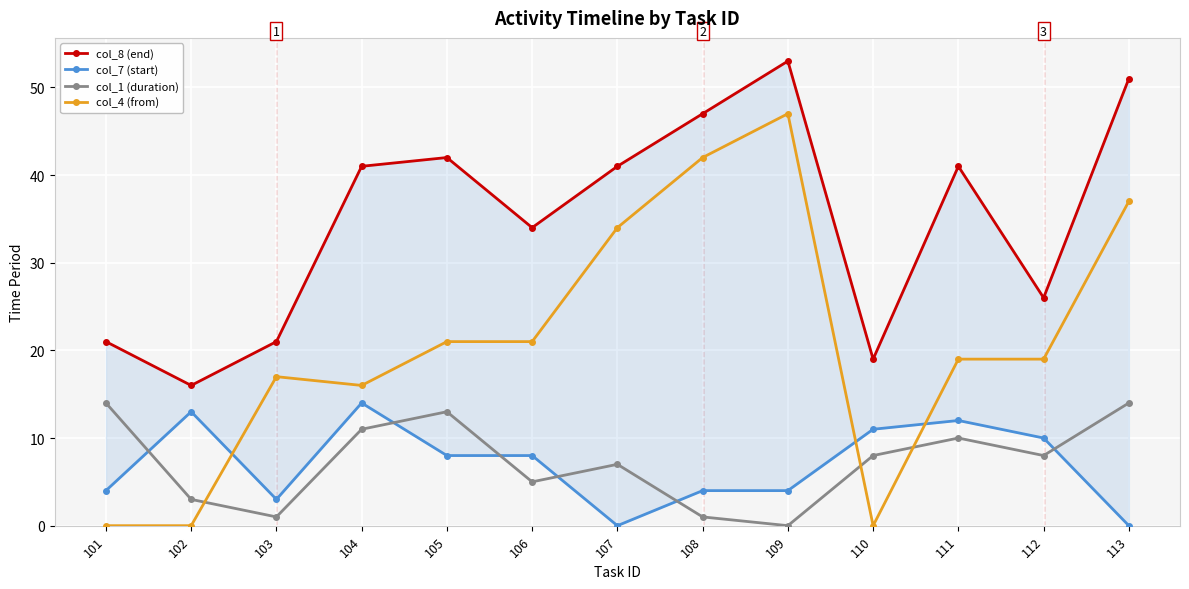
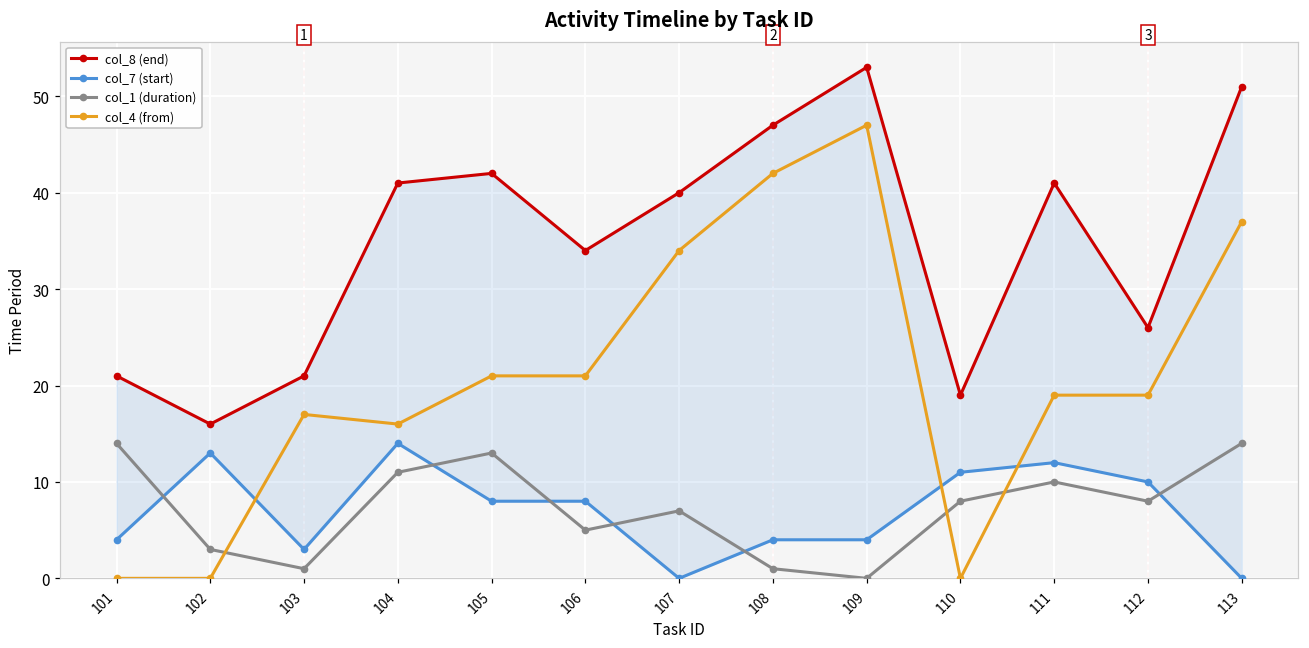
  {
    "col_8 (end)": {
      "101": 21,
      "102": 16,
      "103": 21,
      "104": 41,
      "105": 42,
      "106": 34,
-     "107": 41,
+     "107": 40,
      "108": 47,
      "109": 53,
      "110": 19,
      "111": 41,
      "112": 26,
      "113": 51
    },
    "col_7 (start)": {
      "101": 4,
      "102": 13,
      "103": 3,
      "104": 14,
      "105": 8,
      "106": 8,
      "107": 0,
      "108": 4,
      "109": 4,
      "110": 11,
      "111": 12,
      "112": 10,
      "113": 0
    },
    "col_1 (duration)": {
      "101": 14,
      "102": 3,
      "103": 1,
      "104": 11,
      "105": 13,
      "106": 5,
      "107": 7,
      "108": 1,
      "109": 0,
      "110": 8,
      "111": 10,
      "112": 8,
      "113": 14
    },
    "col_4 (from)": {
      "101": 0,
      "102": 0,
      "103": 17,
      "104": 16,
      "105": 21,
      "106": 21,
      "107": 34,
      "108": 42,
      "109": 47,
      "110": 0,
      "111": 19,
      "112": 19,
      "113": 37
    }
  }
